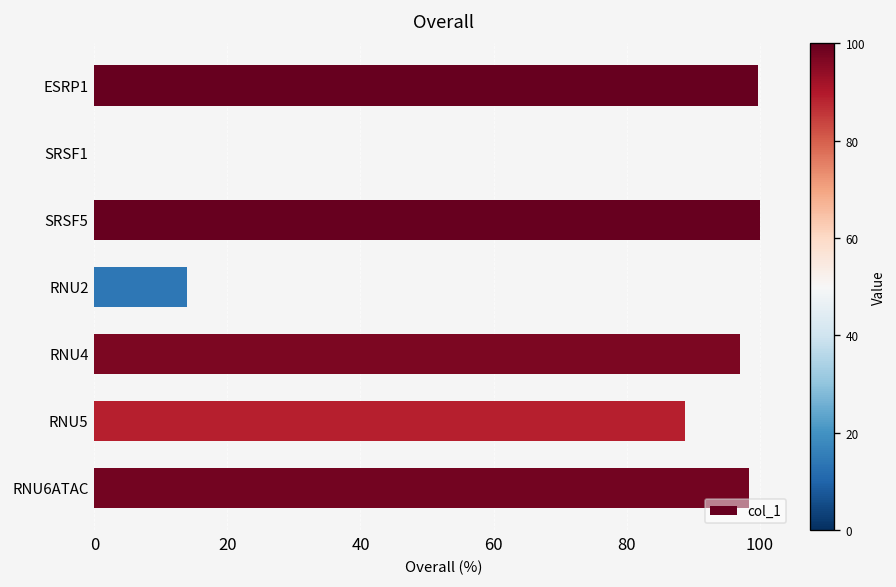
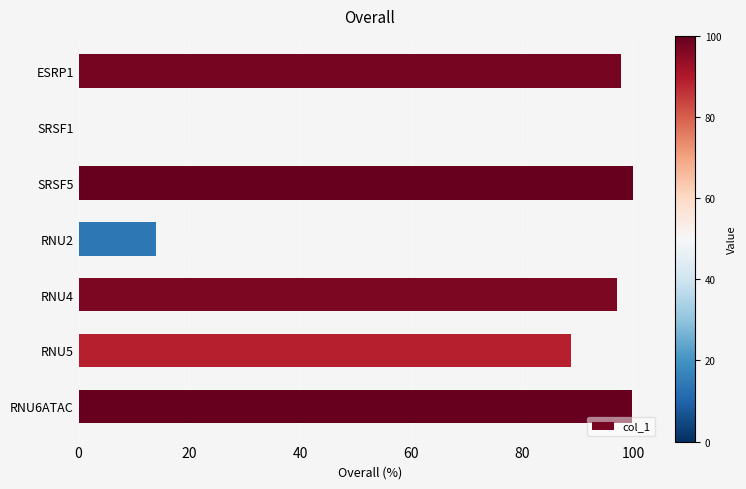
  {
-   "ESRP1": 100,
+   "ESRP1": 98,
    "SRSF1": 0,
    "SRSF5": 100,
    "RNU2": 14,
    "RNU4": 97,
    "RNU5": 89,
-   "RNU6ATAC": 98
+   "RNU6ATAC": 100
  }
